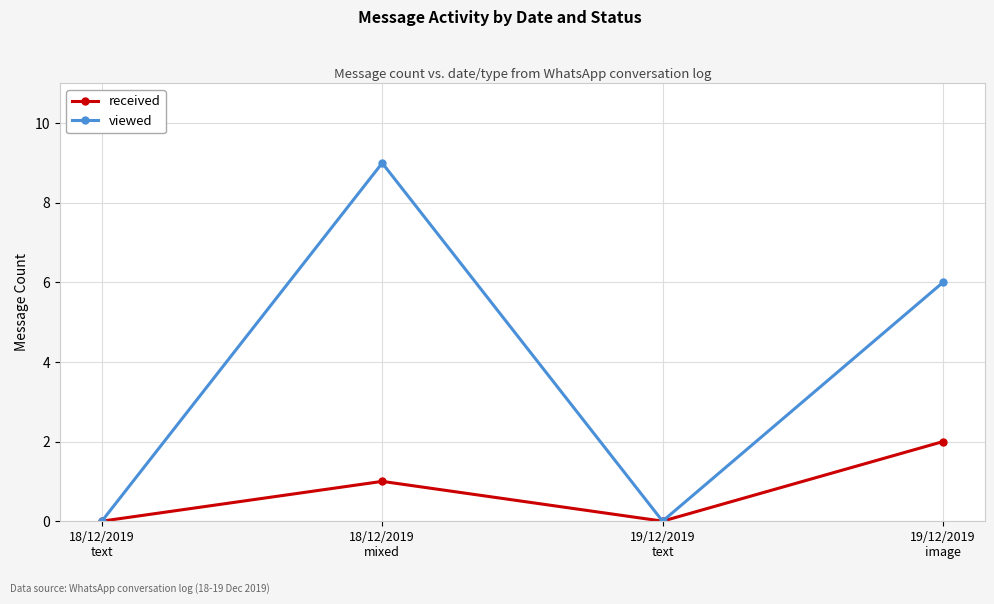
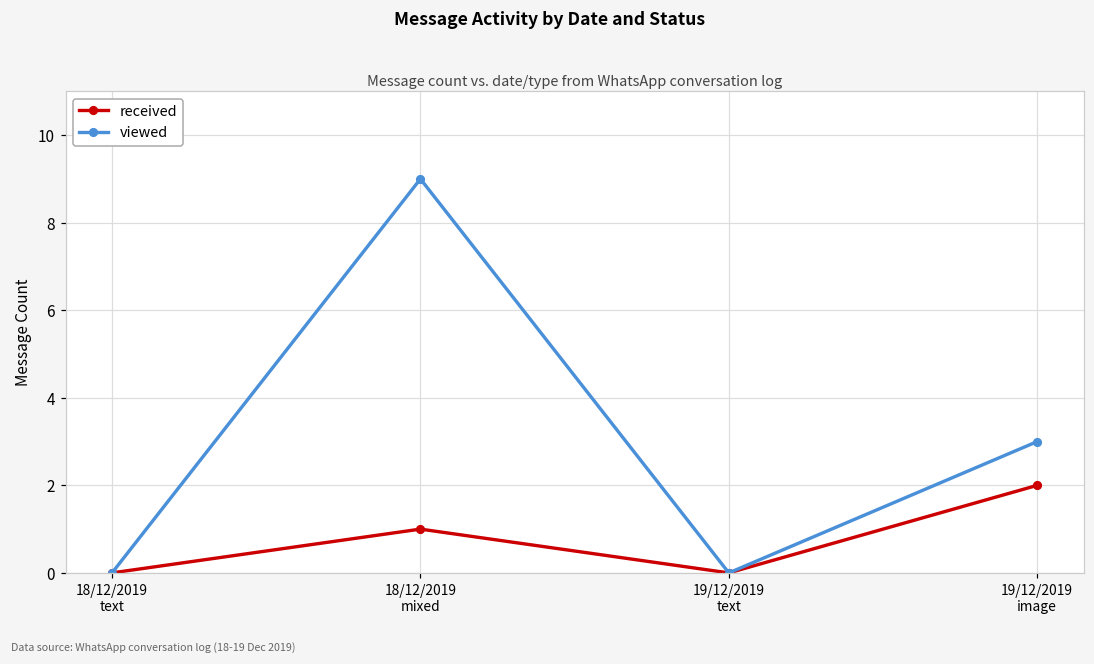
  {
    "received": {
      "18/12/2019 mixed": 1,
      "19/12/2019 image": 2
    },
    "viewed": {
      "18/12/2019 mixed": 9,
-     "19/12/2019 image": 6
+     "19/12/2019 image": 3
    }
  }
